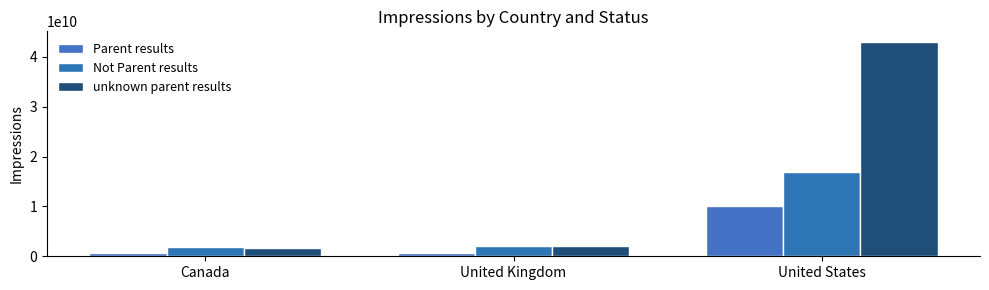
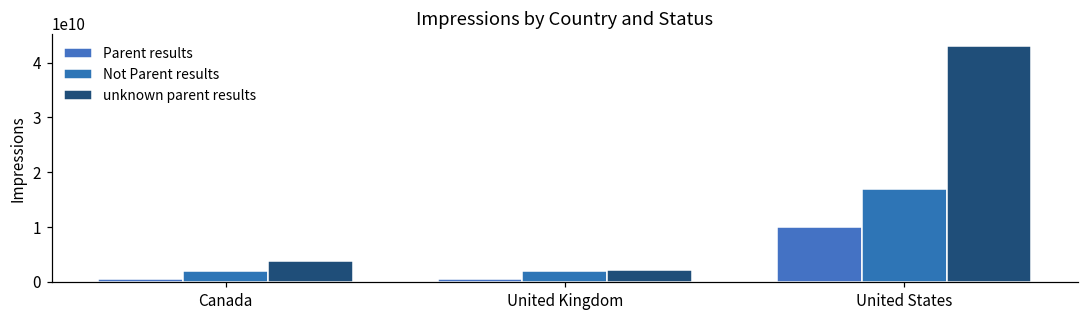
  {
    "unknown parent results": {
-     "Canada": 2000000000,
+     "Canada": 4000000000,
      "United Kingdom": 2000000000,
      "United States": 43000000000
    }
  }
